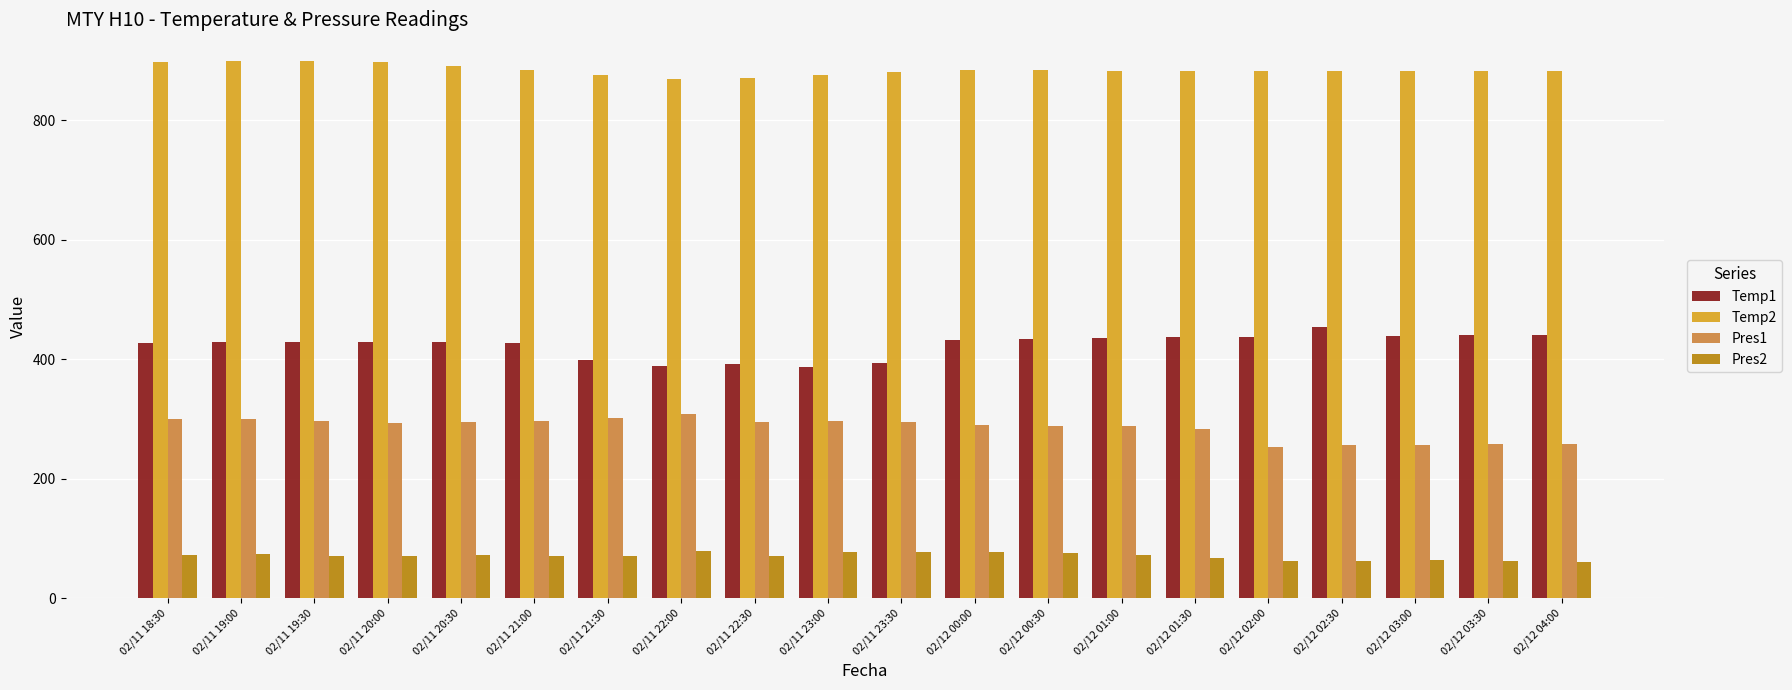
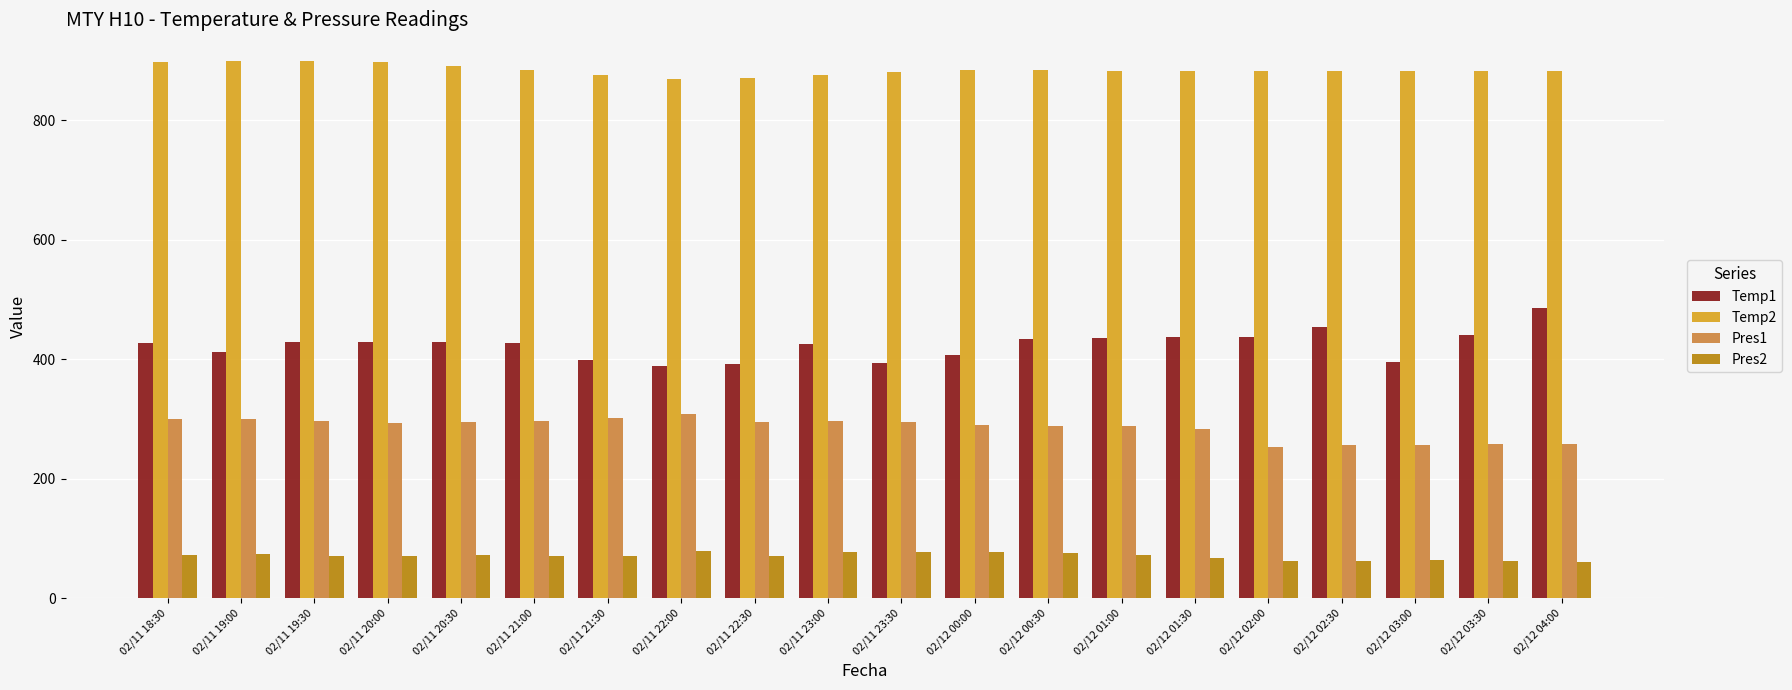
  {
    "Temp1": {
      "02/11 18:30": 430,
-     "02/11 19:00": 430,
+     "02/11 19:00": 410,
      "02/11 19:30": 430,
      "02/11 20:00": 430,
      "02/11 20:30": 430,
      "02/11 21:00": 430,
      "02/11 21:30": 400,
      "02/11 22:00": 390,
      "02/11 22:30": 390,
-     "02/11 23:00": 390,
+     "02/11 23:00": 430,
      "02/11 23:30": 390,
-     "02/12 00:00": 430,
+     "02/12 00:00": 410,
      "02/12 00:30": 430,
      "02/12 01:00": 440,
      "02/12 01:30": 440,
      "02/12 02:00": 440,
      "02/12 02:30": 450,
-     "02/12 03:00": 440,
+     "02/12 03:00": 400,
      "02/12 03:30": 440,
-     "02/12 04:00": 440
+     "02/12 04:00": 490
    }
  }
